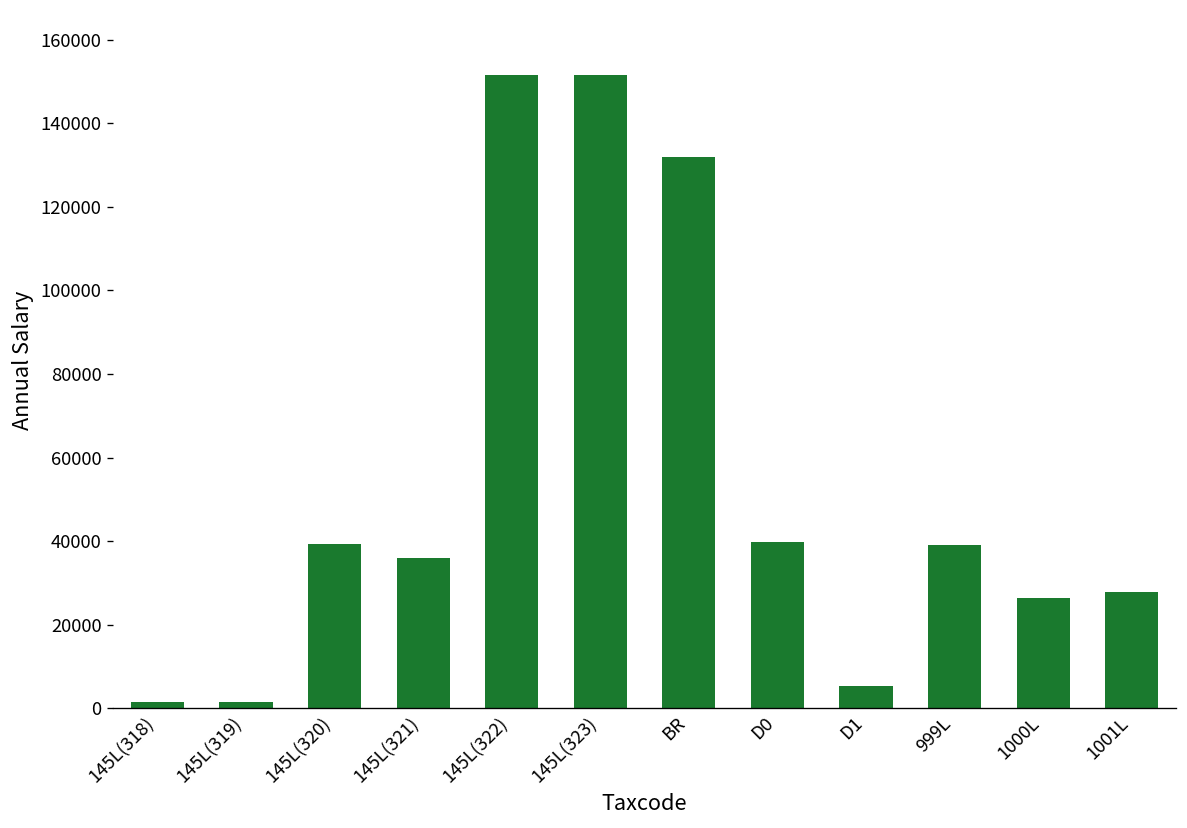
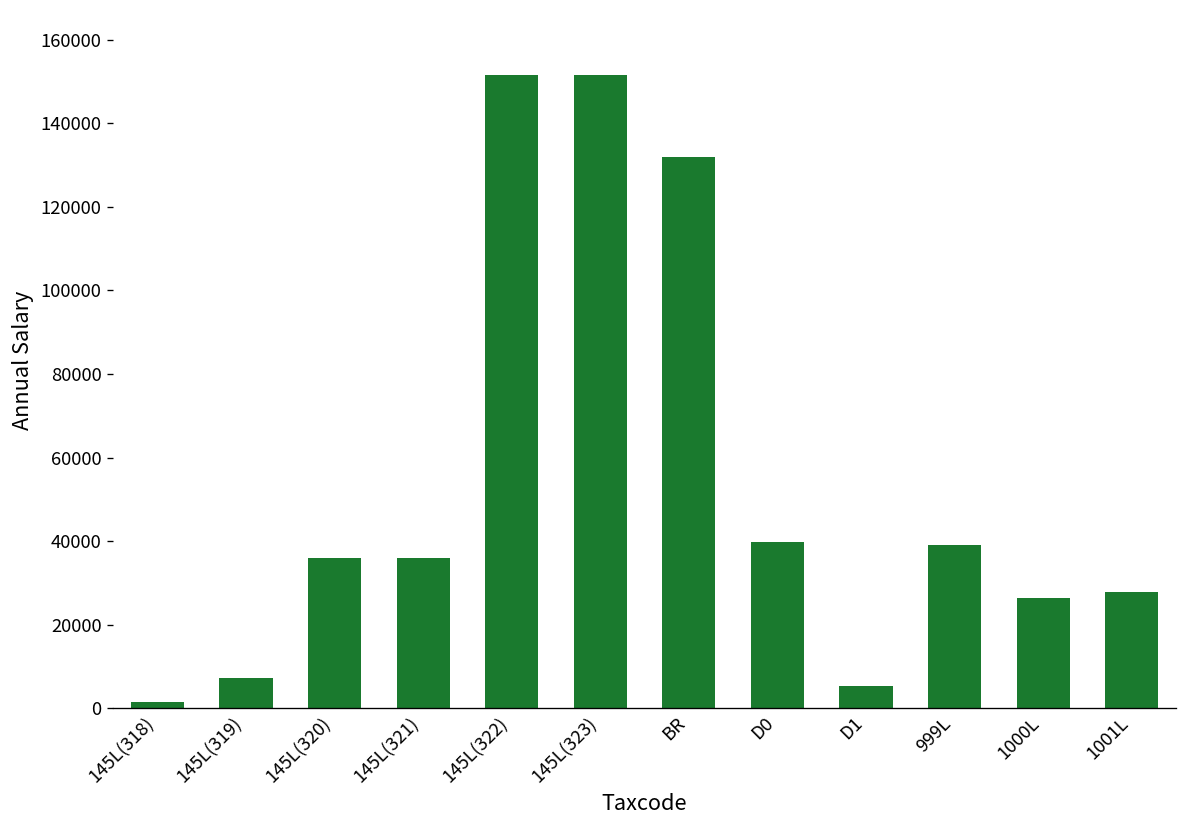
  {
    "145L(318)": 2000,
-   "145L(319)": 2000,
-   "145L(320)": 39000,
+   "145L(319)": 7000,
+   "145L(320)": 36000,
    "145L(321)": 36000,
    "145L(322)": 151000,
    "145L(323)": 151000,
    "BR": 132000,
    "D0": 40000,
    "D1": 5000,
    "999L": 39000,
    "1000L": 26000,
    "1001L": 28000
  }
